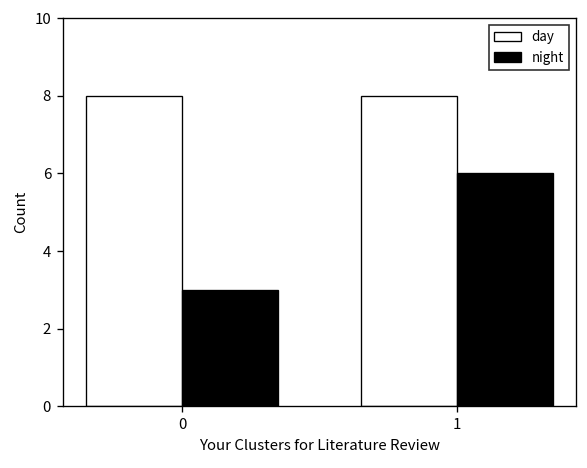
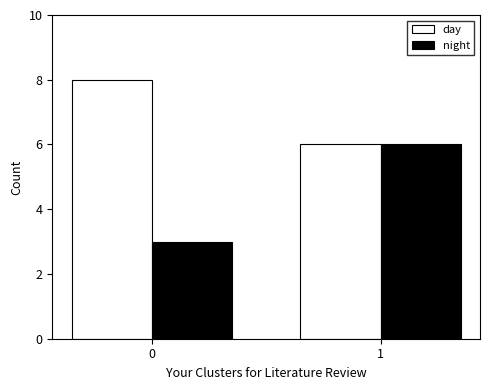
  {
    "day": {
      "0": 8,
-     "1": 8
+     "1": 6
    },
    "night": {
      "0": 3,
      "1": 6
    }
  }
